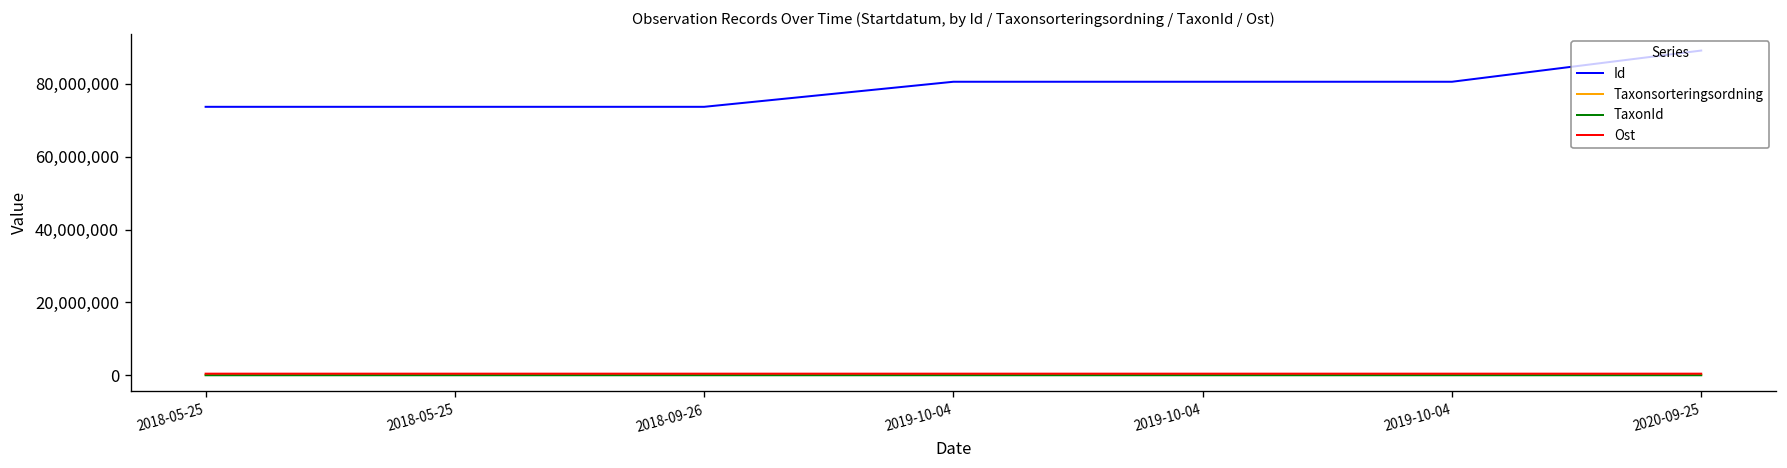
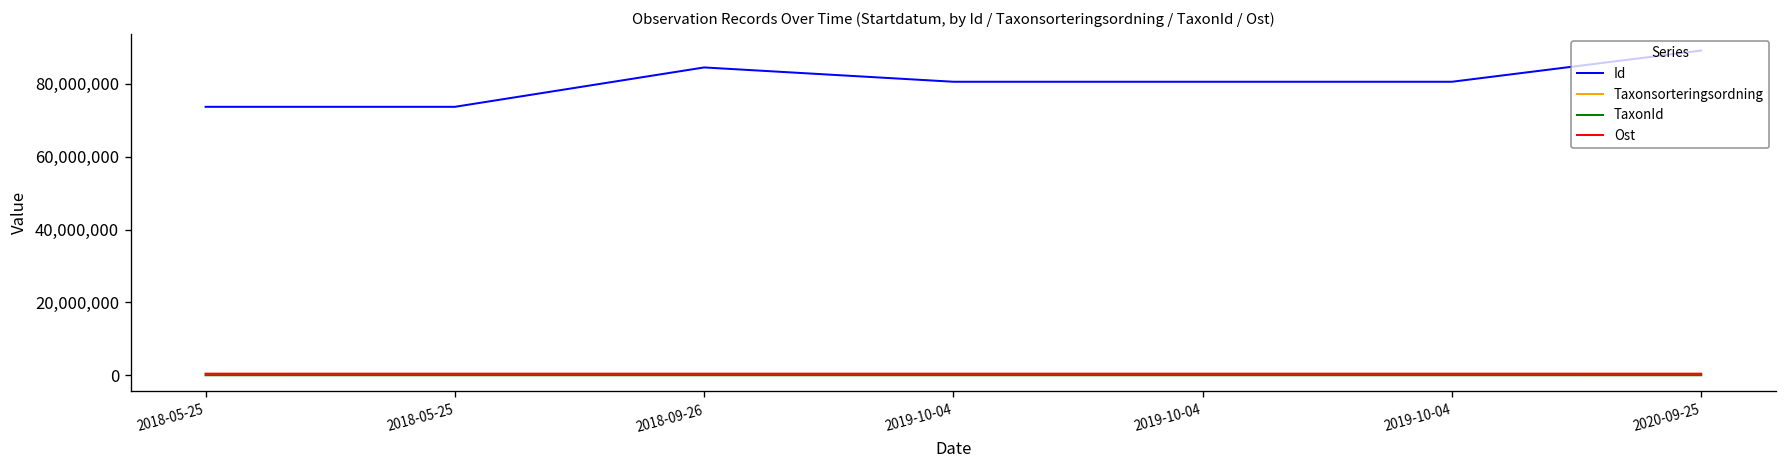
  {
    "Id": {
-     "2018-09-26": "74,000,000"
+     "2018-09-26": "85,000,000"
    }
  }
